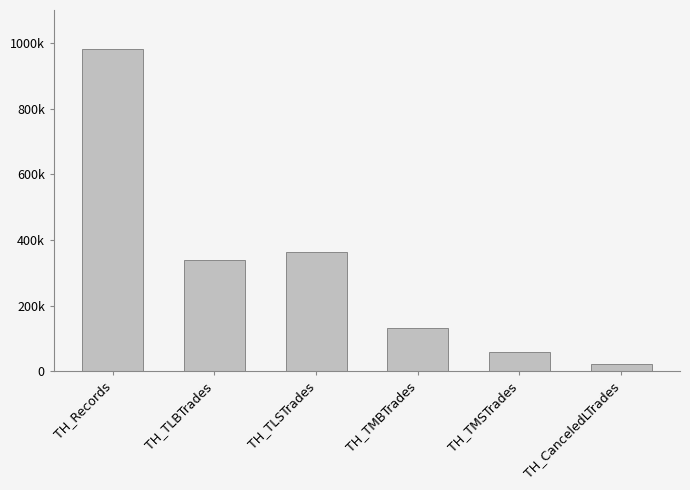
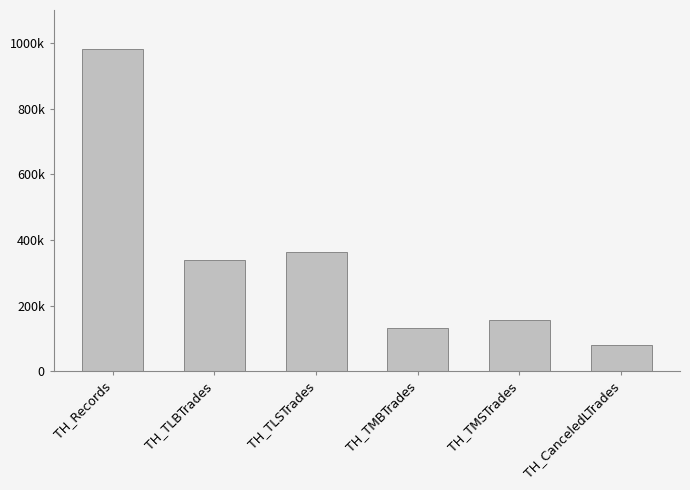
  {
    "TH_Records": 980000,
    "TH_TLBTrades": 340000,
    "TH_TLSTrades": 360000,
    "TH_TMBTrades": 130000,
-   "TH_TMSTrades": 60000,
-   "TH_CanceledLTrades": 20000
+   "TH_TMSTrades": 150000,
+   "TH_CanceledLTrades": 80000
  }
